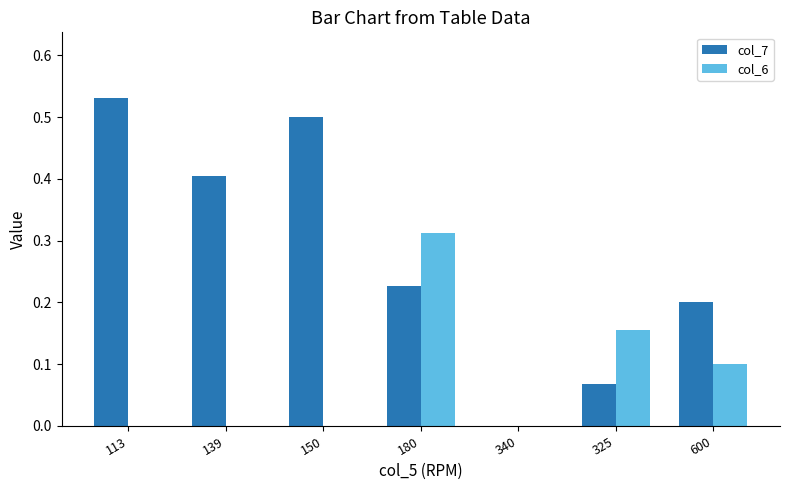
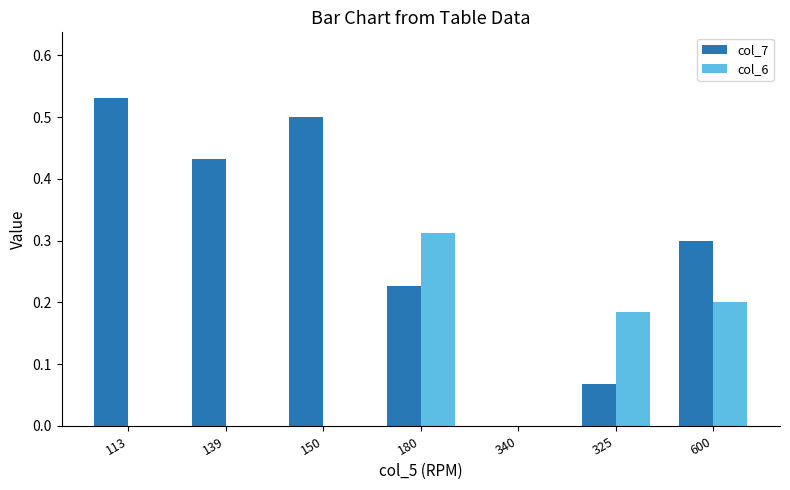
  {
    "col_7": {
      "113": 0.53,
-     "139": 0.40,
+     "139": 0.43,
      "150": 0.50,
      "180": 0.23,
      "340": 0.00,
      "325": 0.07,
-     "600": 0.2
+     "600": 0.3
    },
    "col_6": {
      "113": 0.00,
      "139": 0.00,
      "150": 0.00,
      "180": 0.31,
      "340": 0.00,
-     "325": 0.16,
-     "600": 0.1
+     "325": 0.18,
+     "600": 0.2
    }
  }
